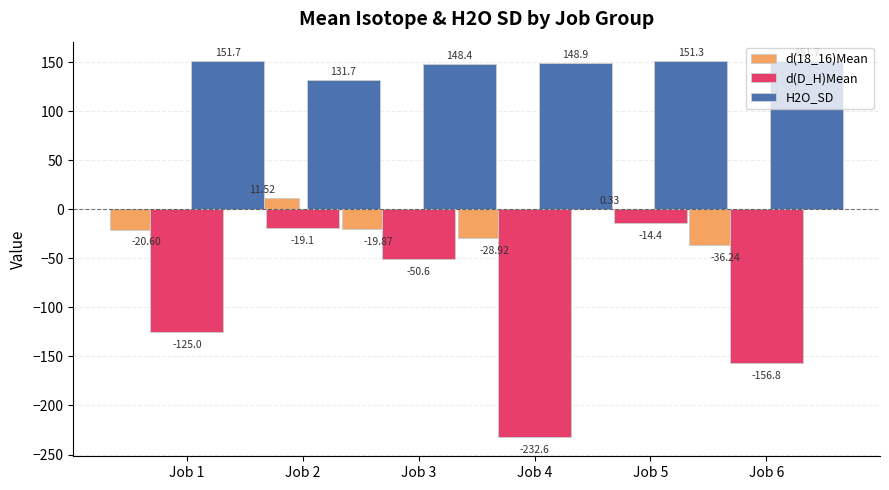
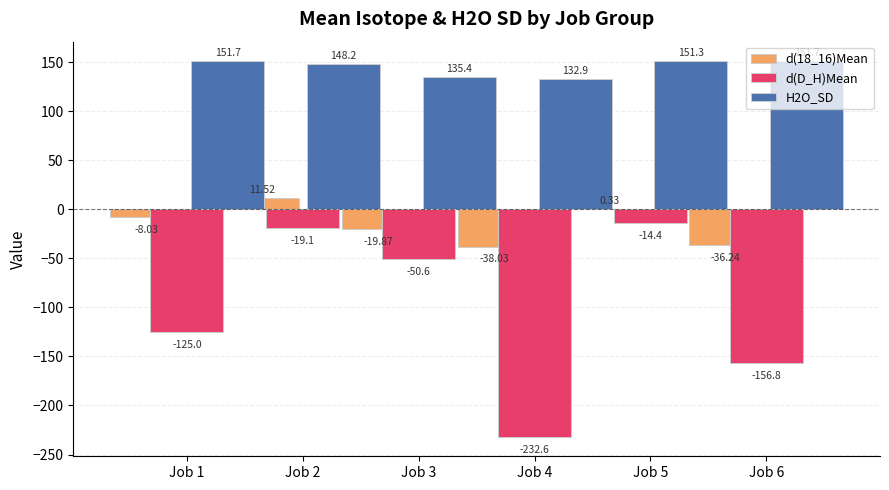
  {
    "d(18_16)Mean": {
-     "Job 1": -20.60,
+     "Job 1": -8.03,
      "Job 2": 11.52,
      "Job 3": -19.87,
-     "Job 4": -28.92,
+     "Job 4": -38.03,
      "Job 5": 0.33,
      "Job 6": -36.24
    },
    "d(D_H)Mean": {
      "Job 1": -125.0,
      "Job 2": -19.1,
      "Job 3": -50.6,
      "Job 4": -232.6,
      "Job 5": -14.4,
      "Job 6": -156.8
    },
    "H2O_SD": {
      "Job 1": 151.7,
-     "Job 2": 131.7,
-     "Job 3": 148.4,
-     "Job 4": 148.9,
+     "Job 2": 148.2,
+     "Job 3": 135.4,
+     "Job 4": 132.9,
      "Job 5": 151.3
    }
  }
